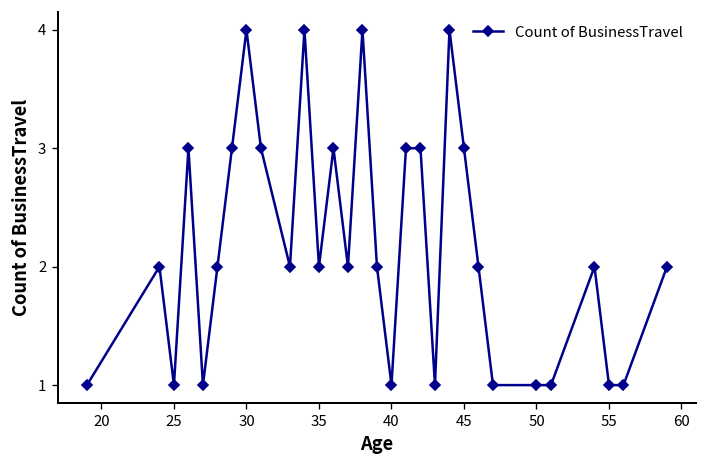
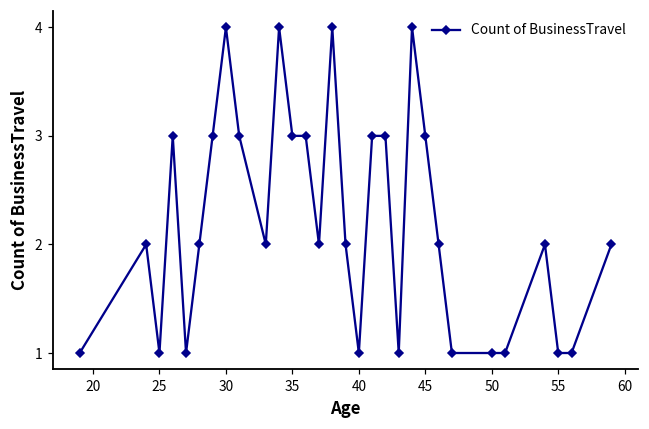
  {
    "25": 1,
    "30": 4,
-   "35": 2,
+   "35": 3,
    "40": 1,
    "45": 3,
    "50": 1,
    "55": 1
  }
